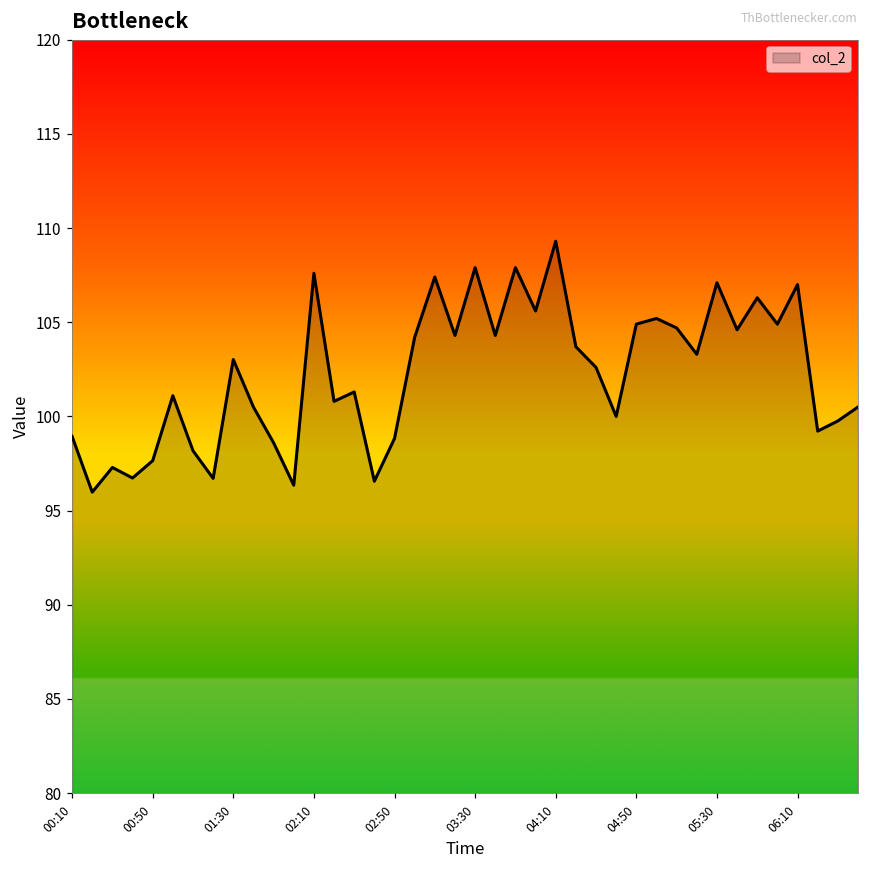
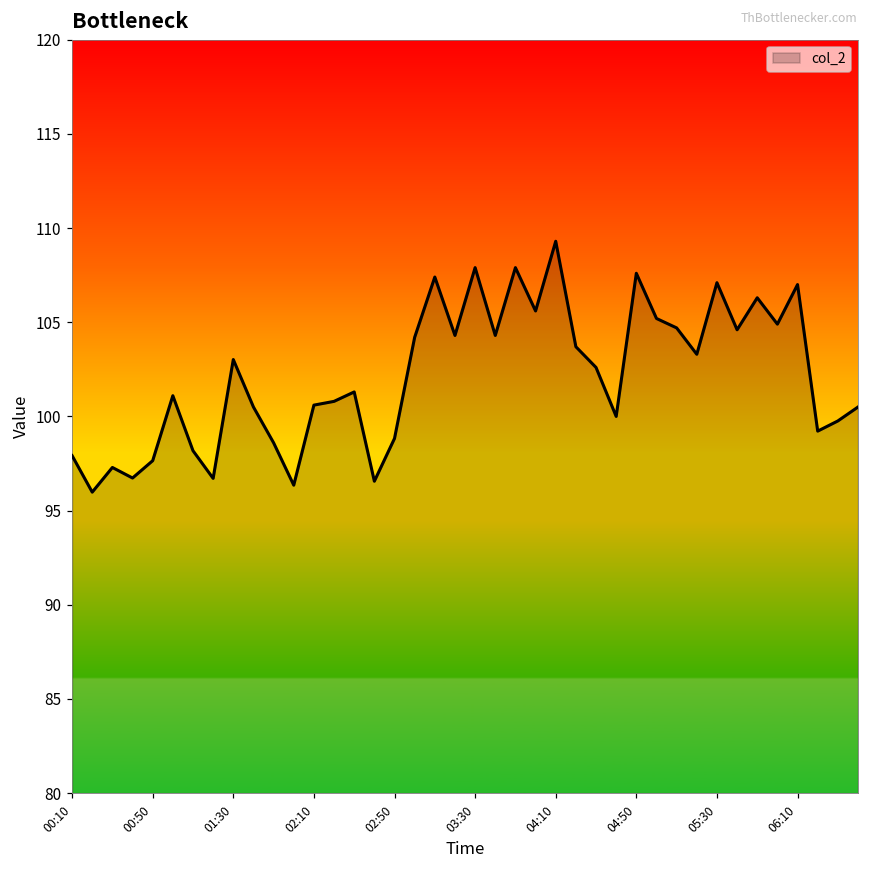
  {
-   "00:10": 98.9,
+   "00:10": 97.9,
    "00:50": 97.7,
    "01:30": 103.0,
-   "02:10": 107.6,
+   "02:10": 100.6,
    "02:50": 98.8,
    "03:30": 107.9,
    "04:10": 109.3,
-   "04:50": 104.9,
+   "04:50": 107.6,
    "05:30": 107.1,
    "06:10": 107.0
  }
